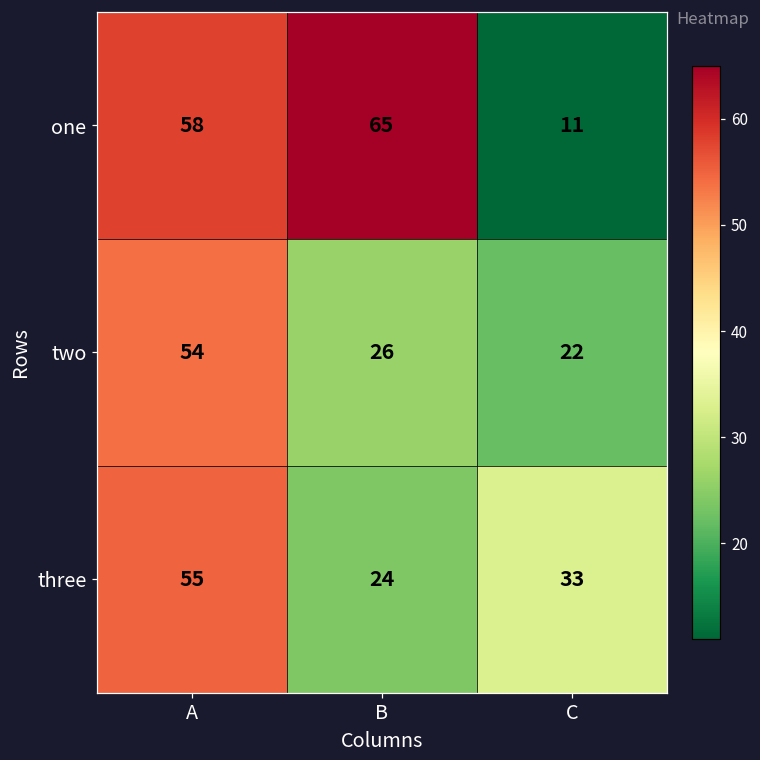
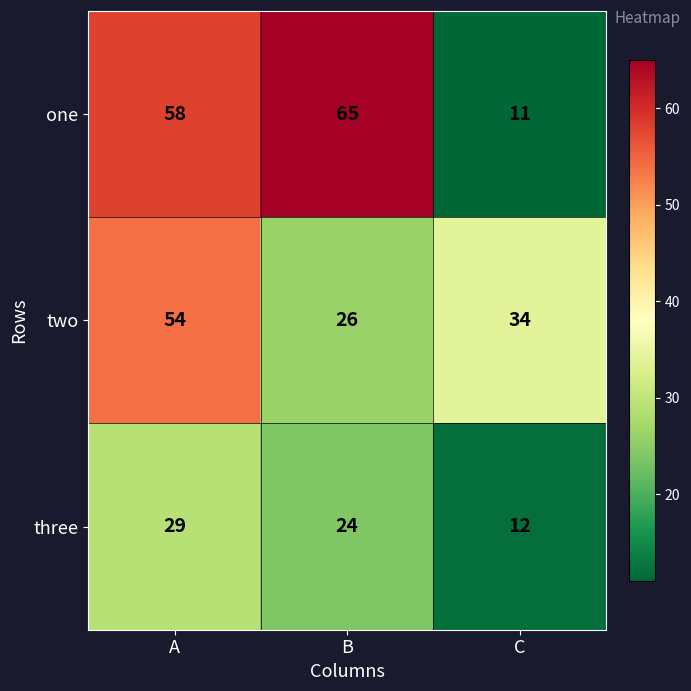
  {
    "one": {
      "A": 58,
      "B": 65,
      "C": 11
    },
    "two": {
      "A": 54,
      "B": 26,
-     "C": 22
+     "C": 34
    },
    "three": {
-     "A": 55,
+     "A": 29,
      "B": 24,
-     "C": 33
+     "C": 12
    }
  }
